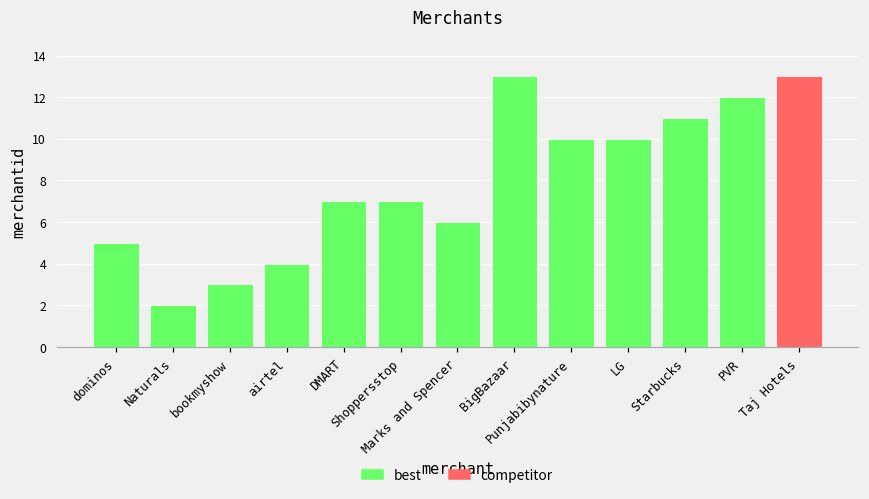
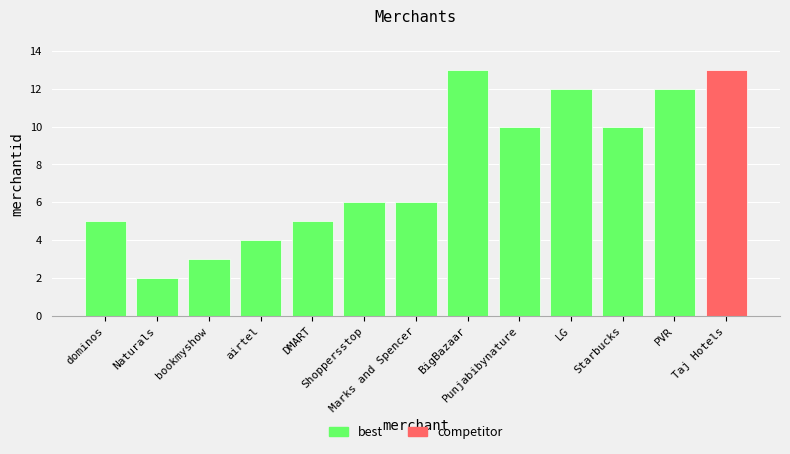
  {
    "dominos": 5,
    "Naturals": 2,
    "bookmyshow": 3,
    "airtel": 4,
-   "DMART": 7,
-   "Shoppersstop": 7,
+   "DMART": 5,
+   "Shoppersstop": 6,
    "Marks and Spencer": 6,
    "BigBazaar": 13,
    "Punjabibynature": 10,
-   "LG": 10,
-   "Starbucks": 11,
+   "LG": 12,
+   "Starbucks": 10,
    "PVR": 12,
    "Taj Hotels": 13
  }
